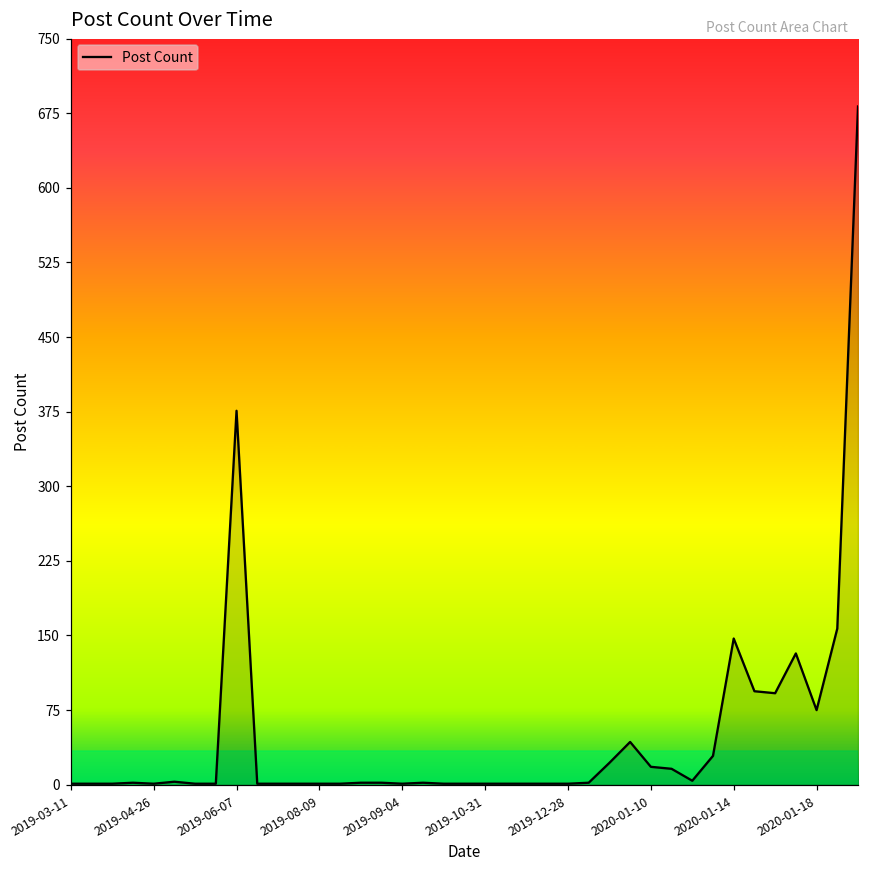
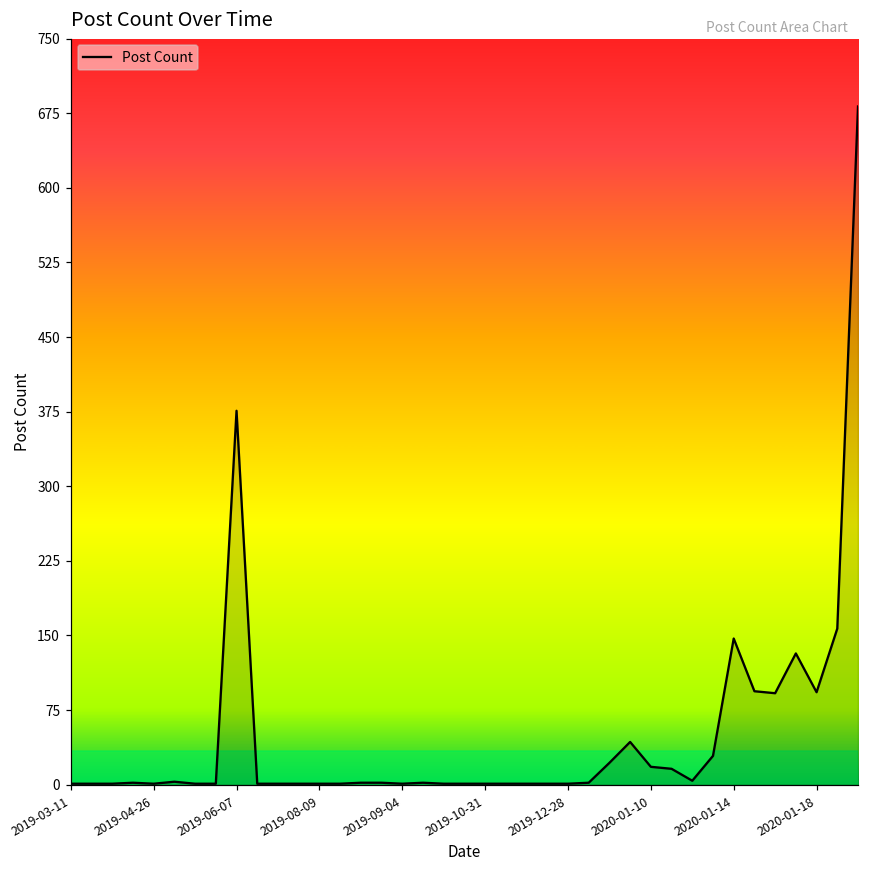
  {
    "2019-06-07": 380,
    "2020-01-14": 150,
-   "2020-01-18": 80
+   "2020-01-18": 90
  }
